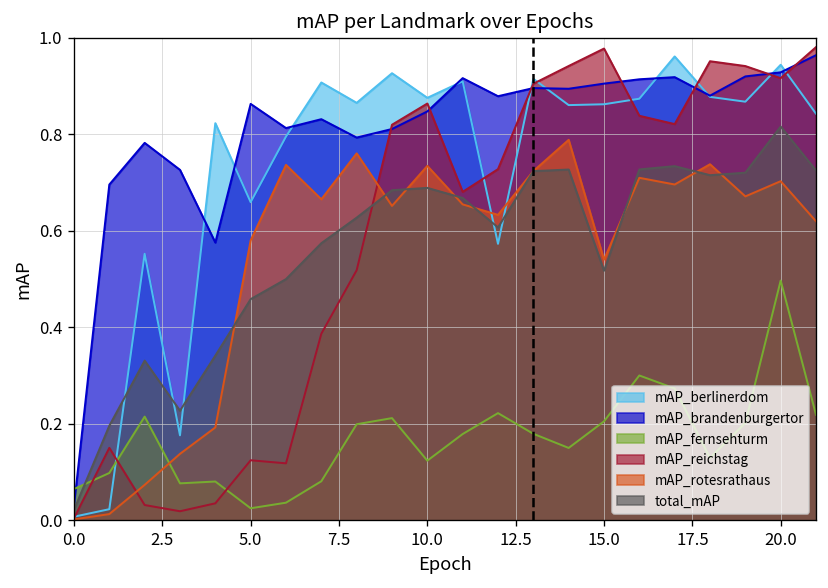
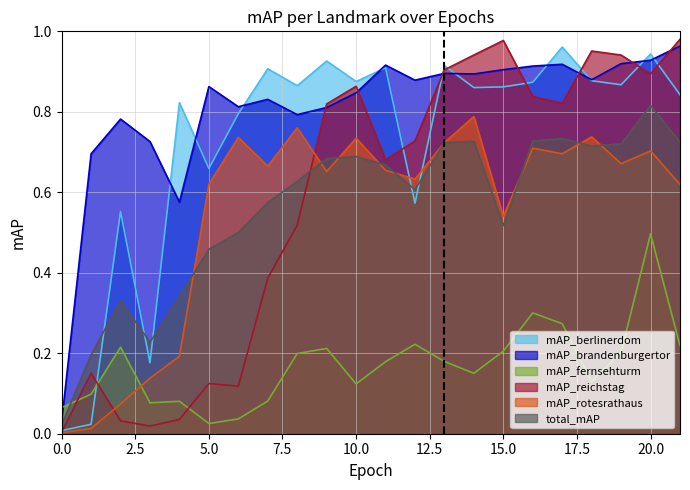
  {
    "mAP_berlinerdom": {
      "5.0": 0.66,
      "10.0": 0.88,
      "15.0": 0.86,
      "20.0": 0.94
    },
    "mAP_brandenburgertor": {
      "0.0": 0.03,
      "5.0": 0.86,
      "10.0": 0.85,
      "15.0": 0.90,
      "20.0": 0.93
    },
    "mAP_fernsehturm": {
      "0.0": 0.07,
      "5.0": 0.03,
      "10.0": 0.12,
      "15.0": 0.21,
      "20.0": 0.50
    },
    "mAP_reichstag": {
      "5.0": 0.12,
      "10.0": 0.86,
      "15.0": 0.98,
-     "20.0": 0.92
+     "20.0": 0.89
    },
    "mAP_rotesrathaus": {
-     "5.0": 0.58,
+     "5.0": 0.62,
      "10.0": 0.73,
      "15.0": 0.54,
      "20.0": 0.70
    },
    "total_mAP": {
      "0.0": 0.02,
      "5.0": 0.46,
      "10.0": 0.69,
      "15.0": 0.52,
      "20.0": 0.82
    }
  }
